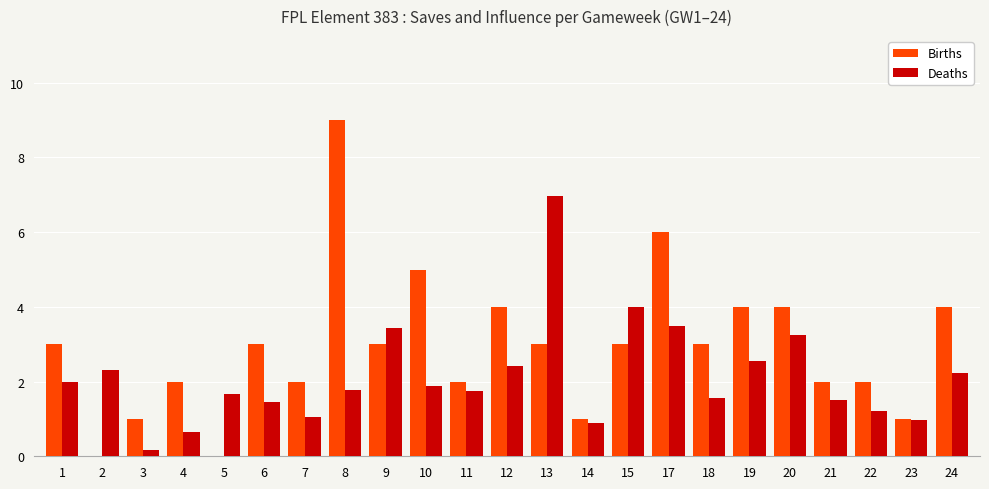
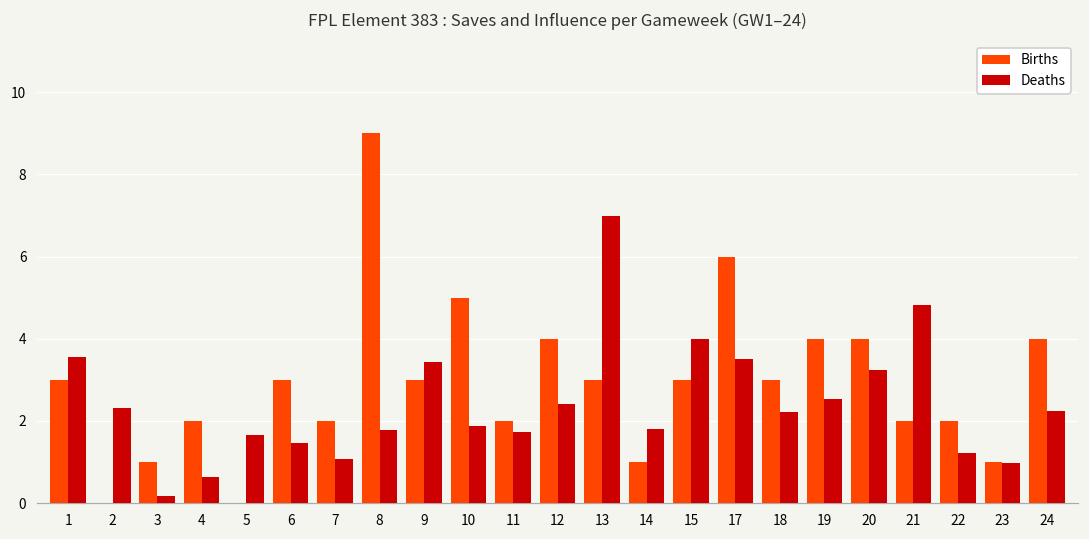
  {
    "Births": {
      "1": 3.0,
      "2": 0.0,
      "3": 1.0,
      "4": 2.0,
      "5": 0.0,
      "6": 3.0,
      "7": 2.0,
      "8": 9.0,
      "9": 3.0,
      "10": 5.0,
      "11": 2.0,
      "12": 4.0,
      "13": 3.0,
      "14": 1.0,
      "15": 3.0,
      "17": 6.0,
      "18": 3.0,
      "19": 4.0,
      "20": 4.0,
      "21": 2.0,
      "22": 2.0,
      "23": 1.0,
      "24": 4.0
    },
    "Deaths": {
-     "1": 2.0,
+     "1": 3.6,
      "2": 2.3,
      "3": 0.2,
      "4": 0.6,
      "5": 1.7,
      "6": 1.5,
      "7": 1.1,
      "8": 1.8,
      "9": 3.4,
      "10": 1.9,
      "11": 1.7,
      "12": 2.4,
      "13": 7.0,
-     "14": 0.9,
+     "14": 1.8,
      "15": 4.0,
      "17": 3.5,
-     "18": 1.6,
+     "18": 2.2,
      "19": 2.5,
      "20": 3.2,
-     "21": 1.5,
+     "21": 4.8,
      "22": 1.2,
      "23": 1.0,
      "24": 2.2
    }
  }
